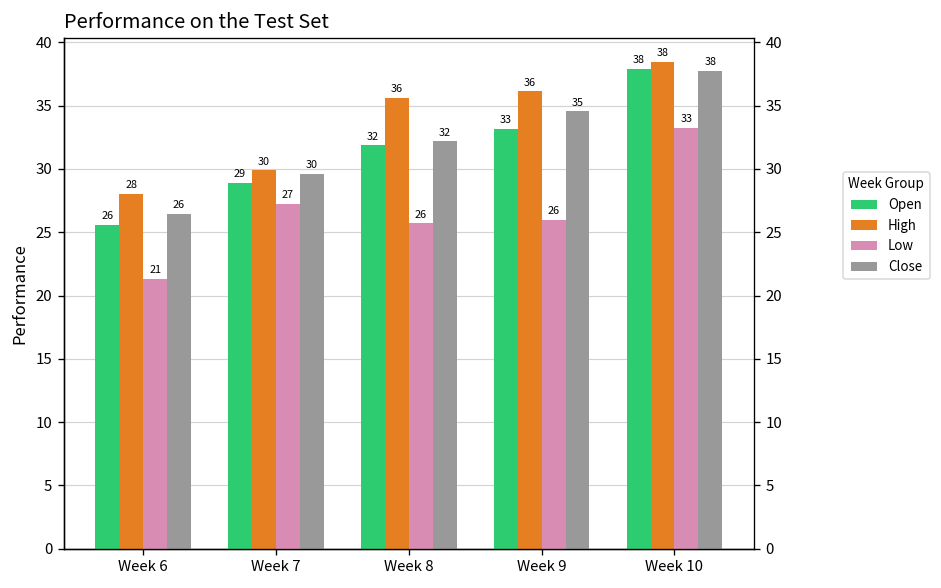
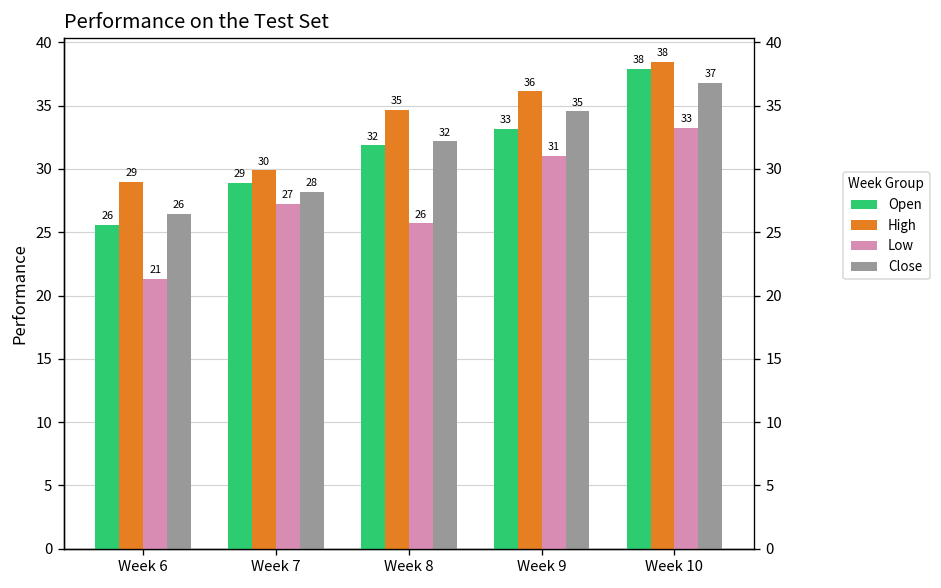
  {
    "Open": {
      "Week 6": 26,
      "Week 7": 29,
      "Week 8": 32,
      "Week 9": 33,
      "Week 10": 38
    },
    "High": {
-     "Week 6": 28,
+     "Week 6": 29,
      "Week 7": 30,
-     "Week 8": 36,
+     "Week 8": 35,
      "Week 9": 36,
      "Week 10": 38
    },
    "Low": {
      "Week 6": 21,
      "Week 7": 27,
      "Week 8": 26,
-     "Week 9": 26,
+     "Week 9": 31,
      "Week 10": 33
    },
    "Close": {
      "Week 6": 26,
-     "Week 7": 30,
+     "Week 7": 28,
      "Week 8": 32,
      "Week 9": 35,
-     "Week 10": 38
+     "Week 10": 37
    }
  }
